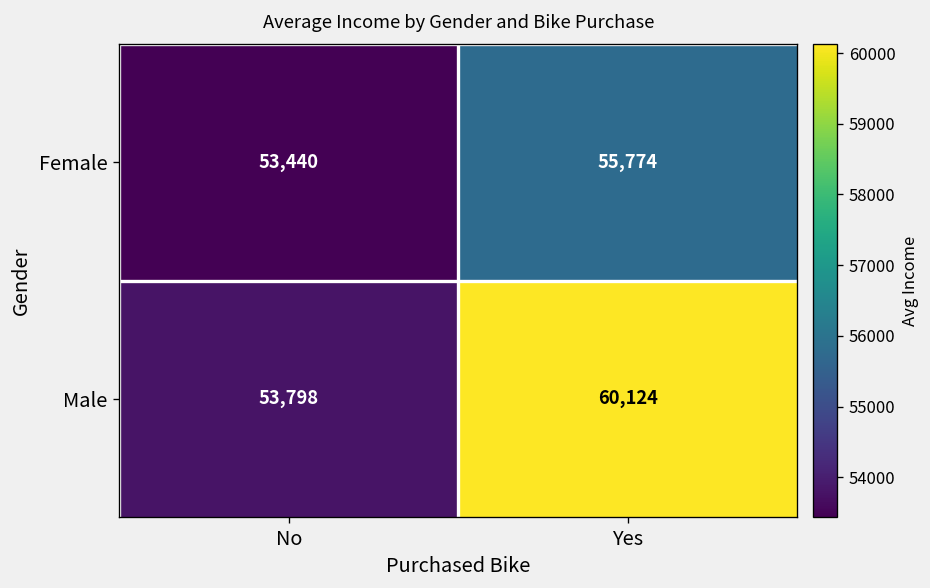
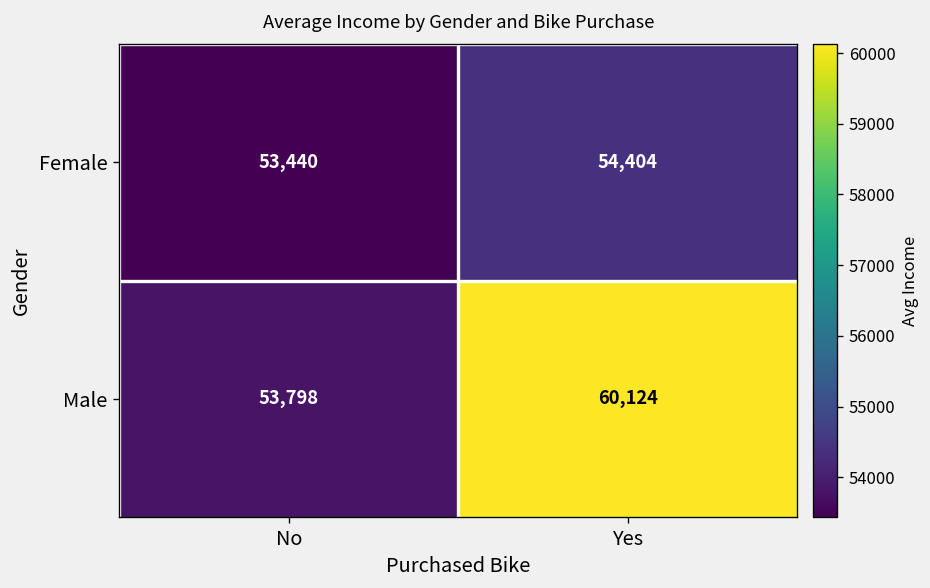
  {
    "Female": {
      "No": "53,440",
-     "Yes": "55,774"
+     "Yes": "54,404"
    },
    "Male": {
      "No": "53,798",
      "Yes": "60,124"
    }
  }
